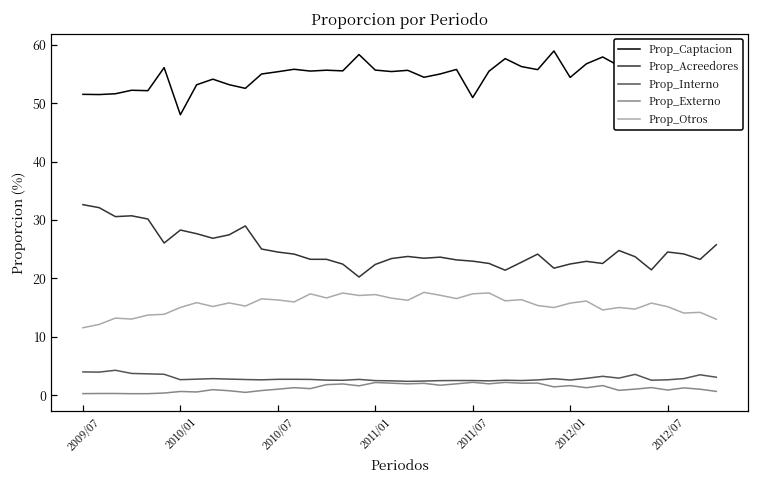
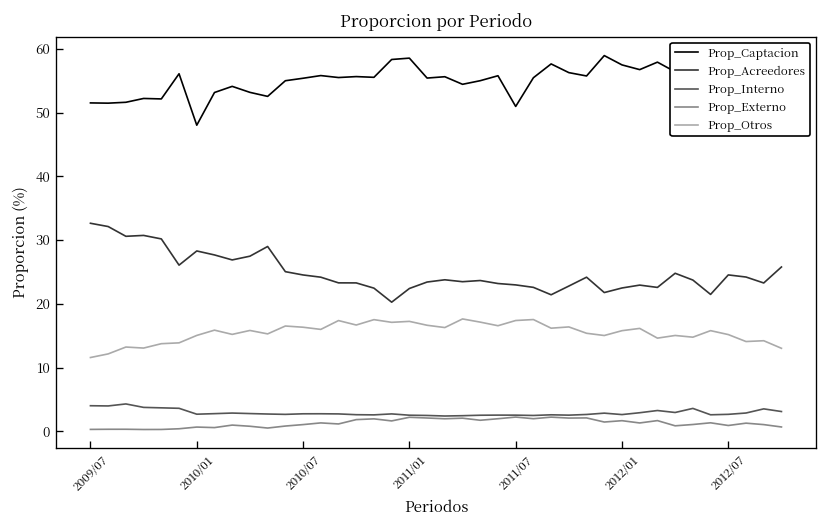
  {
    "Prop_Captacion": {
      "2009/07": 52,
      "2010/01": 48,
      "2010/07": 55,
-     "2011/01": 56,
+     "2011/01": 59,
      "2011/07": 51,
-     "2012/01": 54
+     "2012/01": 57
    }
  }
